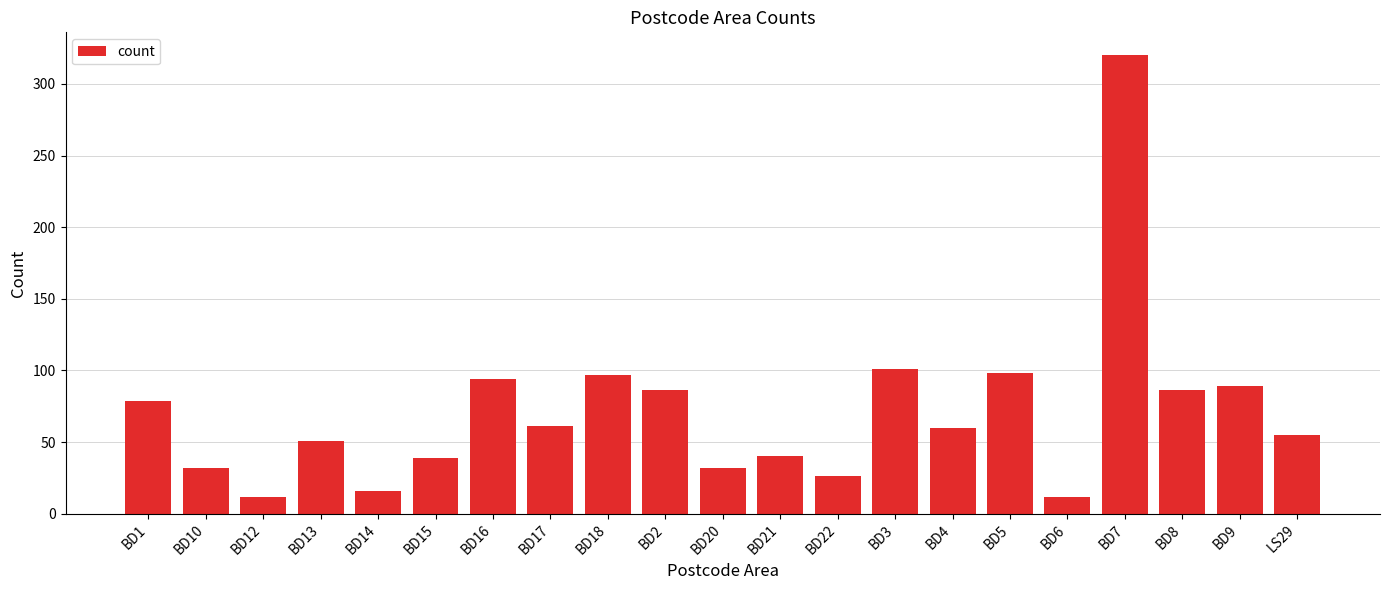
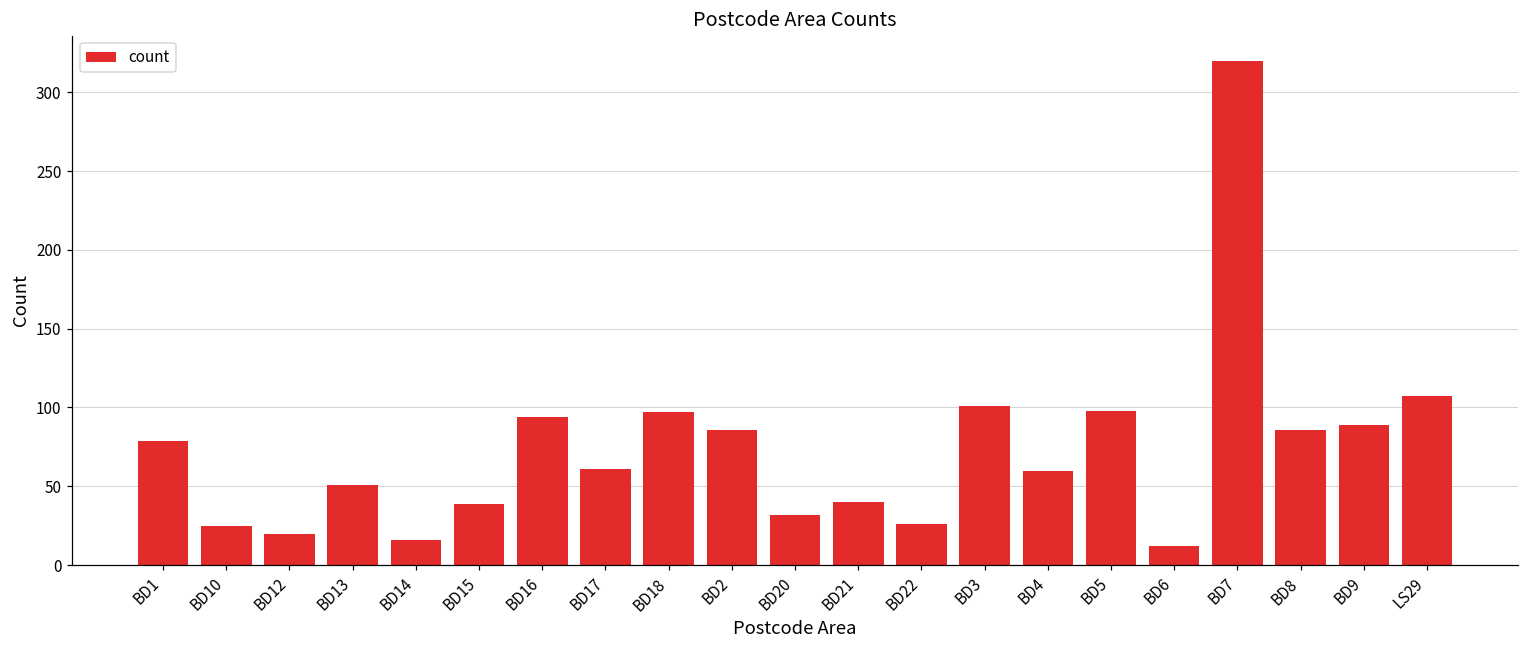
  {
    "BD1": 79,
-   "BD10": 32,
-   "BD12": 12,
+   "BD10": 25,
+   "BD12": 20,
    "BD13": 51,
    "BD14": 16,
    "BD15": 39,
    "BD16": 94,
    "BD17": 61,
    "BD18": 97,
    "BD2": 86,
    "BD20": 32,
    "BD21": 40,
    "BD22": 26,
    "BD3": 101,
    "BD4": 60,
    "BD5": 98,
    "BD6": 12,
    "BD7": 320,
    "BD8": 86,
    "BD9": 89,
-   "LS29": 55
+   "LS29": 107
  }
